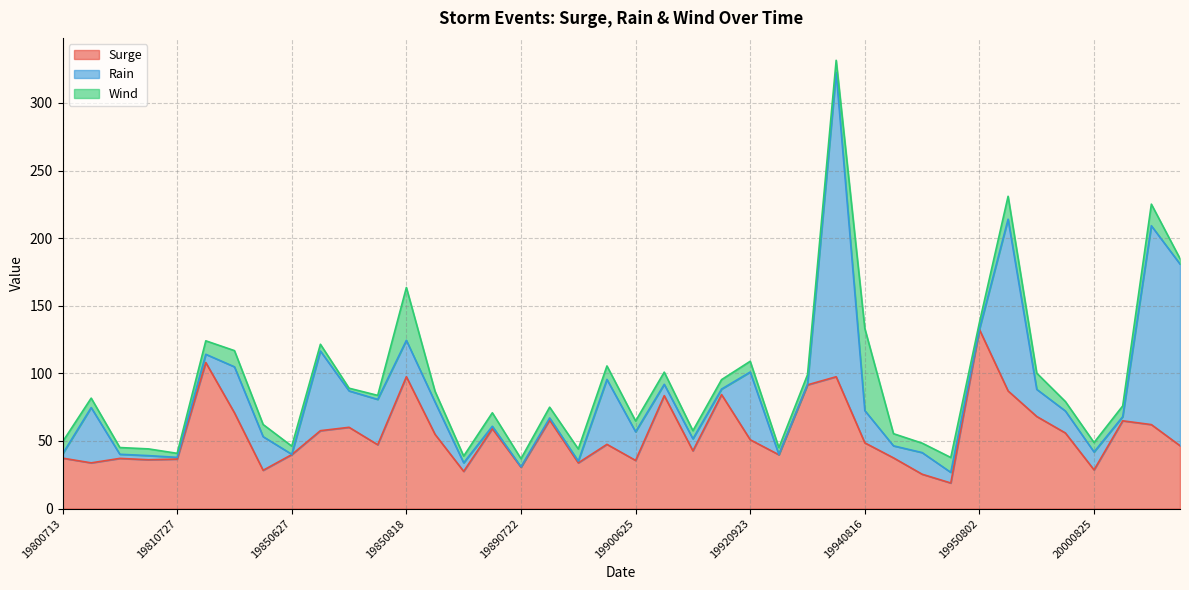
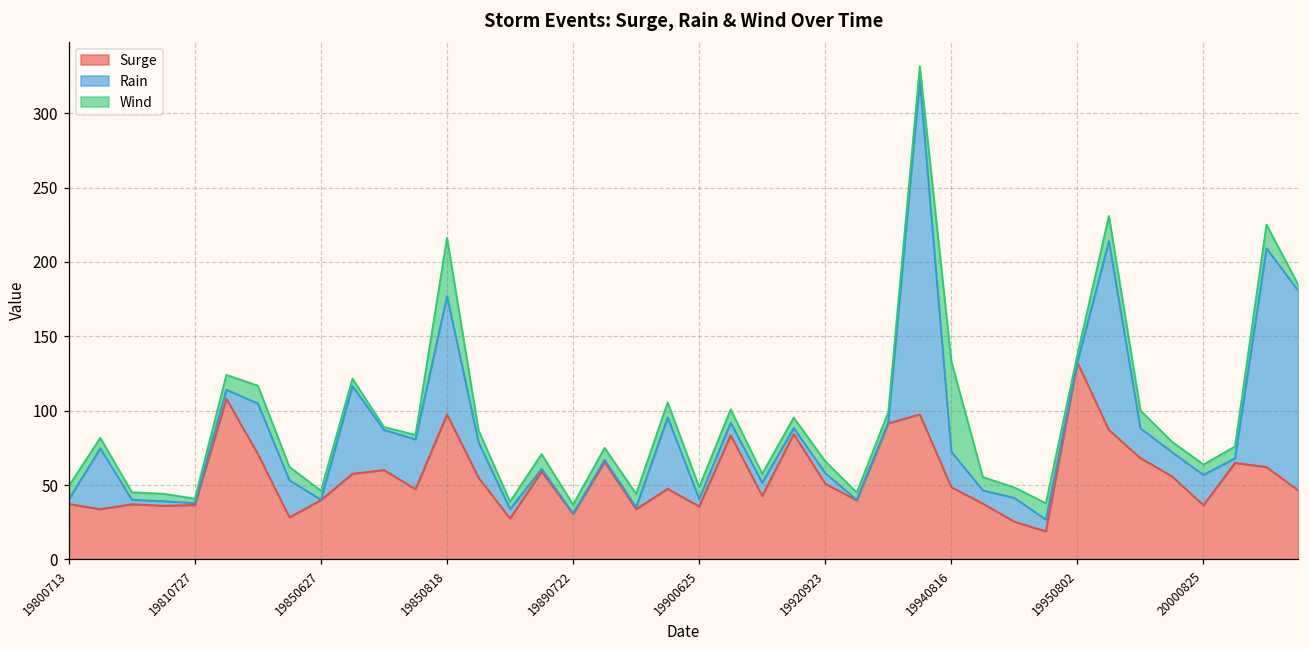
  {
    "Surge": {
      "19800713": 37,
      "19850818": 98,
      "19900625": 36,
      "19920923": 51,
      "19940816": 49,
-     "20000825": 29
+     "20000825": 37
    },
    "Rain": {
      "19800713": 3,
-     "19850818": 27,
-     "19900625": 21,
-     "19920923": 50,
+     "19850818": 80,
+     "19900625": 5,
+     "19920923": 7,
      "19940816": 24,
-     "20000825": 13
+     "20000825": 20
    },
    "Wind": {
      "19800713": 9,
      "19810727": 3,
      "19850627": 6,
      "19850818": 39,
      "19890722": 6,
      "19900625": 8,
      "19920923": 8,
      "19940816": 61,
      "19950802": 5,
      "20000825": 7
    }
  }
